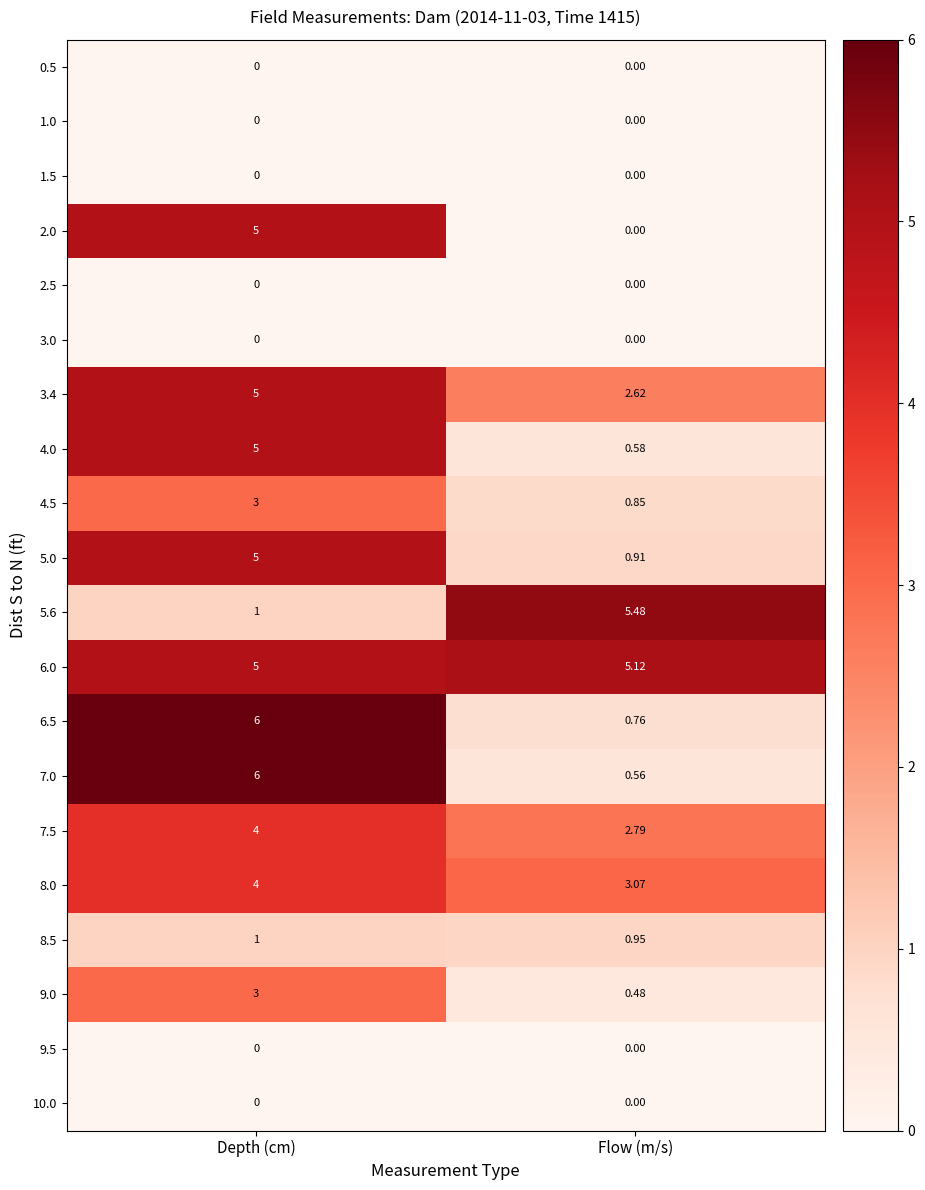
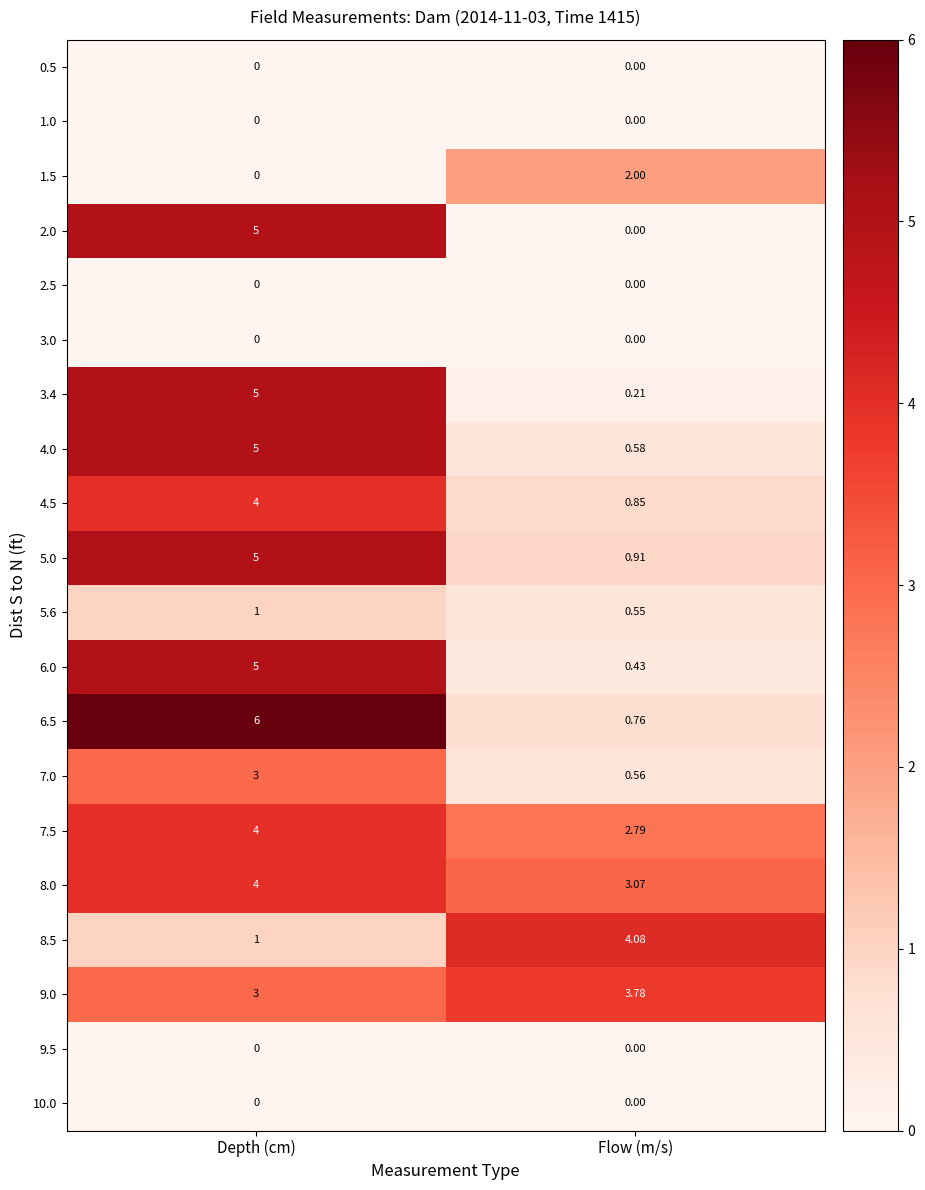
  {
    "0.5": {
      "Depth (cm)": 0,
      "Flow (m/s)": 0.00
    },
    "1.0": {
      "Depth (cm)": 0,
      "Flow (m/s)": 0.00
    },
    "1.5": {
      "Depth (cm)": 0,
-     "Flow (m/s)": 0.00
+     "Flow (m/s)": 2.00
    },
    "2.0": {
      "Depth (cm)": 5,
      "Flow (m/s)": 0.00
    },
    "2.5": {
      "Depth (cm)": 0,
      "Flow (m/s)": 0.00
    },
    "3.0": {
      "Depth (cm)": 0,
      "Flow (m/s)": 0.00
    },
    "3.4": {
      "Depth (cm)": 5,
-     "Flow (m/s)": 2.62
+     "Flow (m/s)": 0.21
    },
    "4.0": {
      "Depth (cm)": 5,
      "Flow (m/s)": 0.58
    },
    "4.5": {
-     "Depth (cm)": 3,
+     "Depth (cm)": 4,
      "Flow (m/s)": 0.85
    },
    "5.0": {
      "Depth (cm)": 5,
      "Flow (m/s)": 0.91
    },
    "5.6": {
      "Depth (cm)": 1,
-     "Flow (m/s)": 5.48
+     "Flow (m/s)": 0.55
    },
    "6.0": {
      "Depth (cm)": 5,
-     "Flow (m/s)": 5.12
+     "Flow (m/s)": 0.43
    },
    "6.5": {
      "Depth (cm)": 6,
      "Flow (m/s)": 0.76
    },
    "7.0": {
-     "Depth (cm)": 6,
+     "Depth (cm)": 3,
      "Flow (m/s)": 0.56
    },
    "7.5": {
      "Depth (cm)": 4,
      "Flow (m/s)": 2.79
    },
    "8.0": {
      "Depth (cm)": 4,
      "Flow (m/s)": 3.07
    },
    "8.5": {
      "Depth (cm)": 1,
-     "Flow (m/s)": 0.95
+     "Flow (m/s)": 4.08
    },
    "9.0": {
      "Depth (cm)": 3,
-     "Flow (m/s)": 0.48
+     "Flow (m/s)": 3.78
    },
    "9.5": {
      "Depth (cm)": 0,
      "Flow (m/s)": 0.00
    },
    "10.0": {
      "Depth (cm)": 0,
      "Flow (m/s)": 0.00
    }
  }
